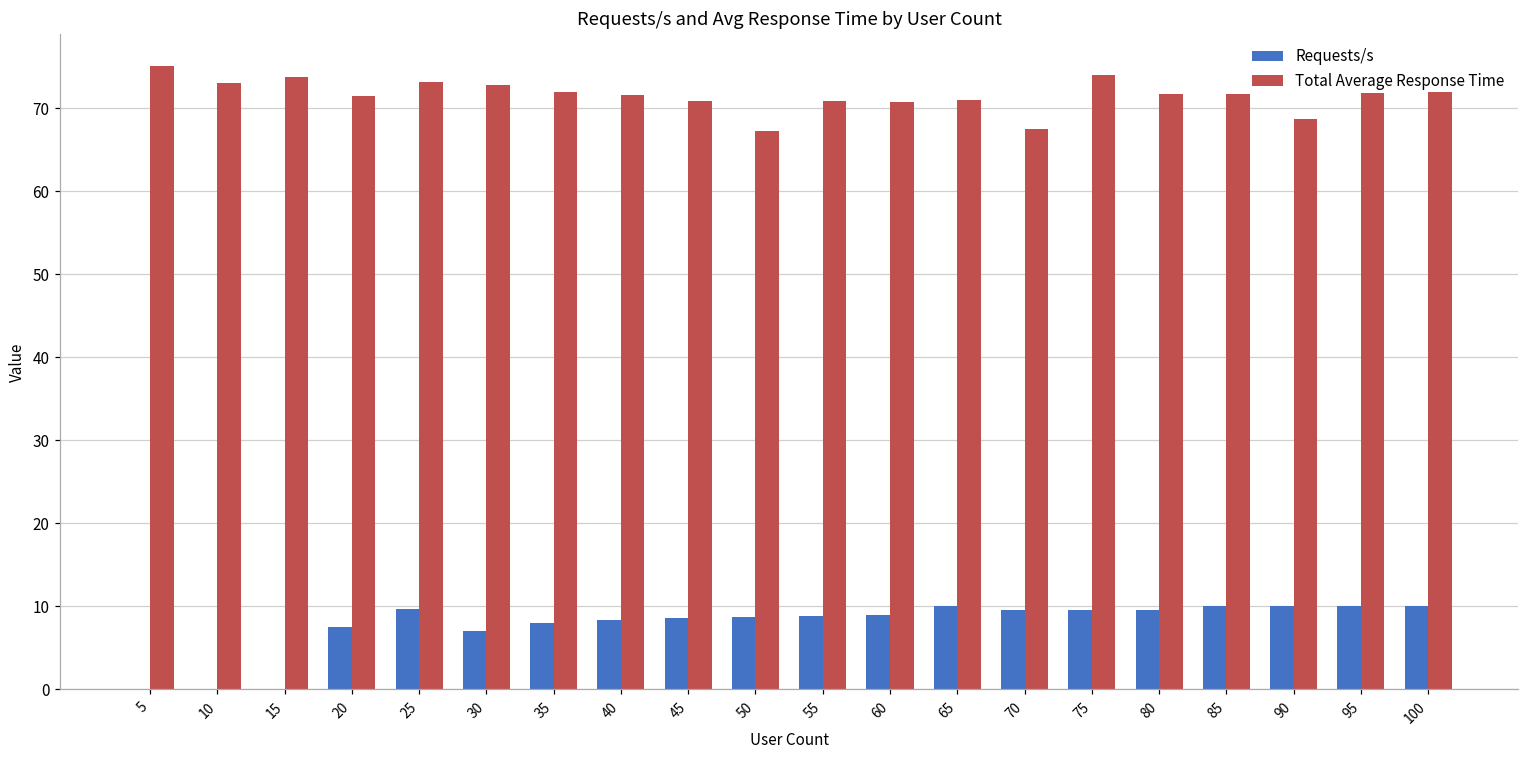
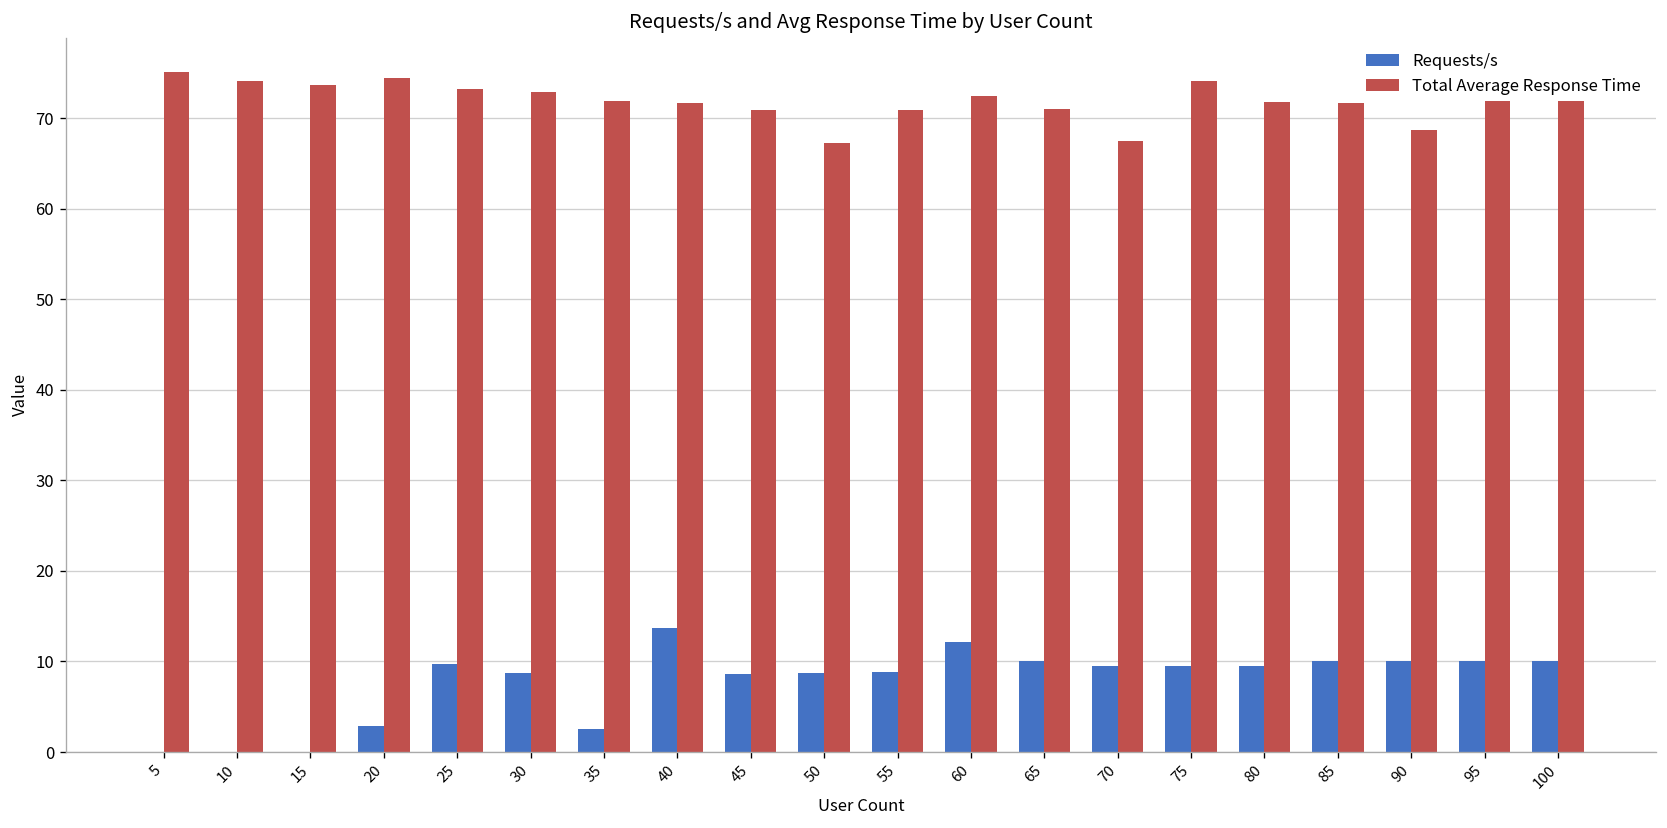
  {
    "Requests/s": {
      "5": 0,
      "10": 0,
      "15": 0,
-     "20": 8,
+     "20": 3,
      "25": 10,
-     "30": 7,
-     "35": 8,
-     "40": 8,
+     "30": 9,
+     "35": 3,
+     "40": 14,
      "45": 9,
      "50": 9,
      "55": 9,
-     "60": 9,
+     "60": 12,
      "65": 10,
      "70": 10,
      "75": 10,
      "80": 10,
      "85": 10,
      "90": 10,
      "95": 10,
      "100": 10
    },
    "Total Average Response Time": {
      "5": 75,
-     "10": 73,
+     "10": 74,
      "15": 74,
-     "20": 71,
+     "20": 74,
      "25": 73,
      "30": 73,
      "35": 72,
      "40": 72,
      "45": 71,
      "50": 67,
      "55": 71,
-     "60": 71,
+     "60": 72,
      "65": 71,
      "70": 67,
      "75": 74,
      "80": 72,
      "85": 72,
      "90": 69,
      "95": 72,
      "100": 72
    }
  }
